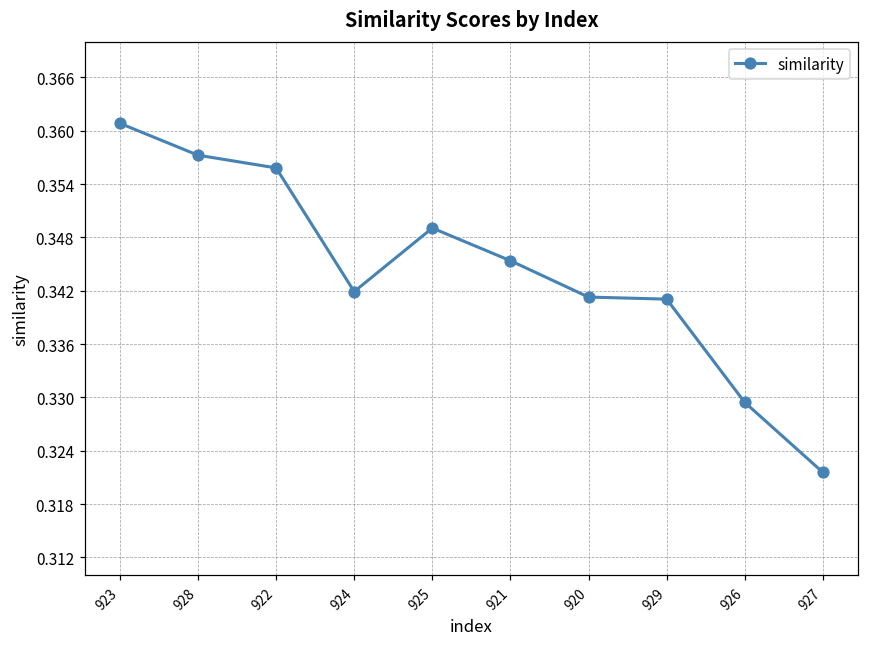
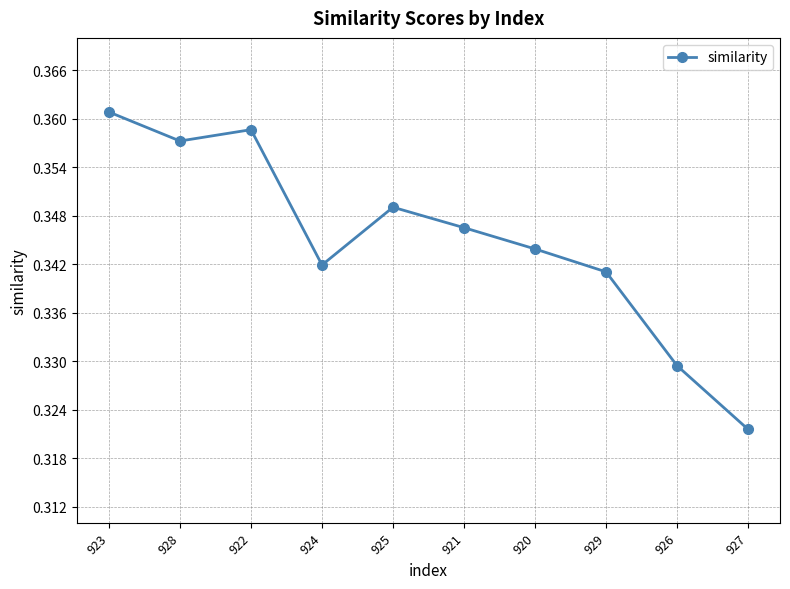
  {
    "923": 0.361,
    "928": 0.357,
-   "922": 0.356,
+   "922": 0.359,
    "924": 0.342,
    "925": 0.349,
-   "921": 0.345,
-   "920": 0.341,
+   "921": 0.347,
+   "920": 0.344,
    "929": 0.341,
    "926": 0.329,
    "927": 0.322
  }
